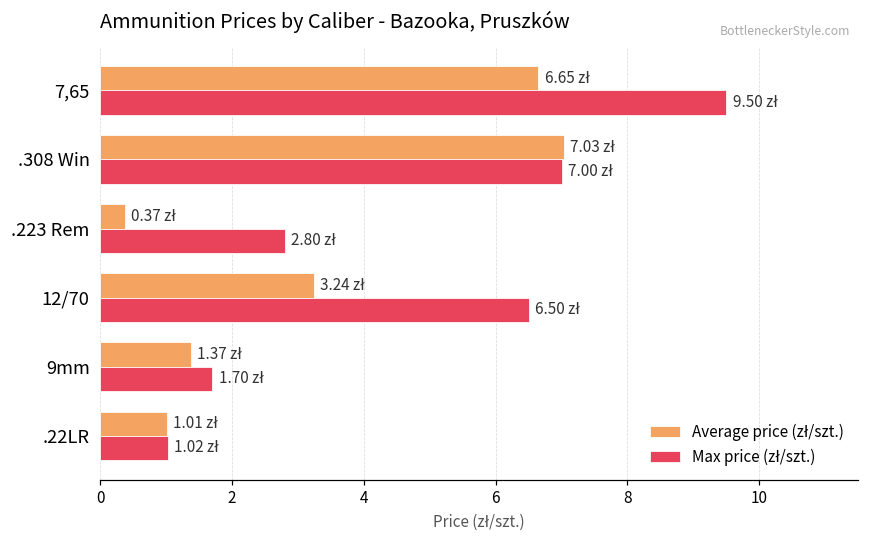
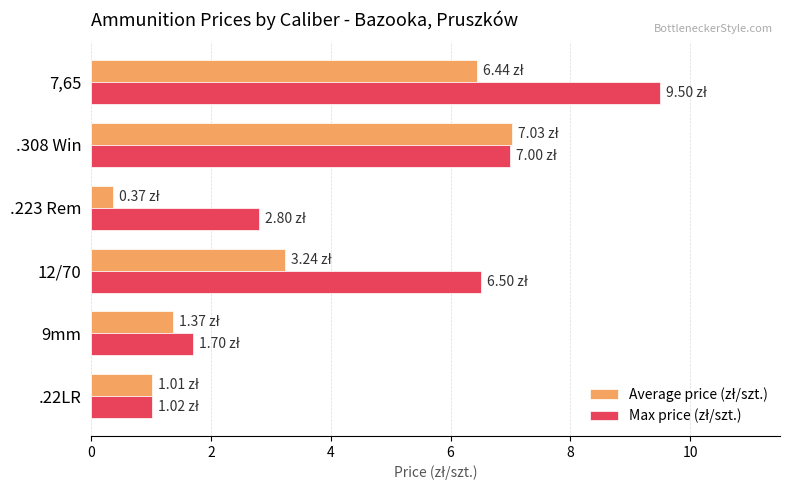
  {
    "Average price (zł/szt.)": {
-     "7,65": 6.65,
+     "7,65": 6.44,
      ".308 Win": 7.03,
      ".223 Rem": 0.37,
      "12/70": 3.24,
      "9mm": 1.37,
      ".22LR": 1.01
    },
    "Max price (zł/szt.)": {
      "7,65": 9.50,
      ".308 Win": 7.00,
      ".223 Rem": 2.80,
      "12/70": 6.50,
      "9mm": 1.70,
      ".22LR": 1.02
    }
  }
